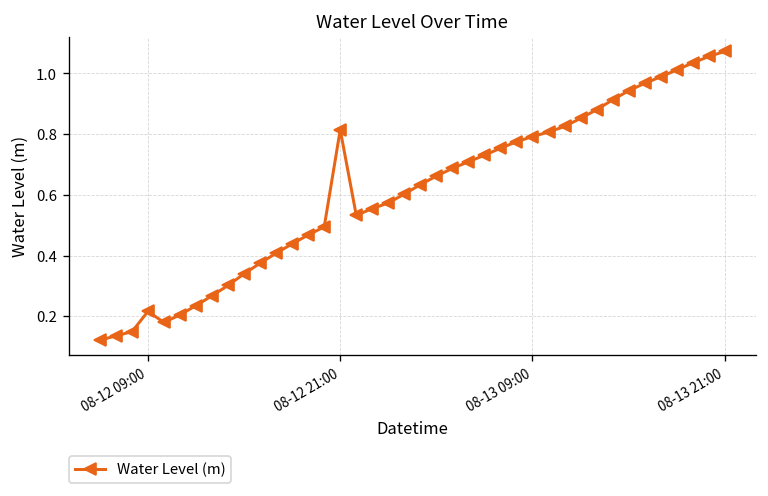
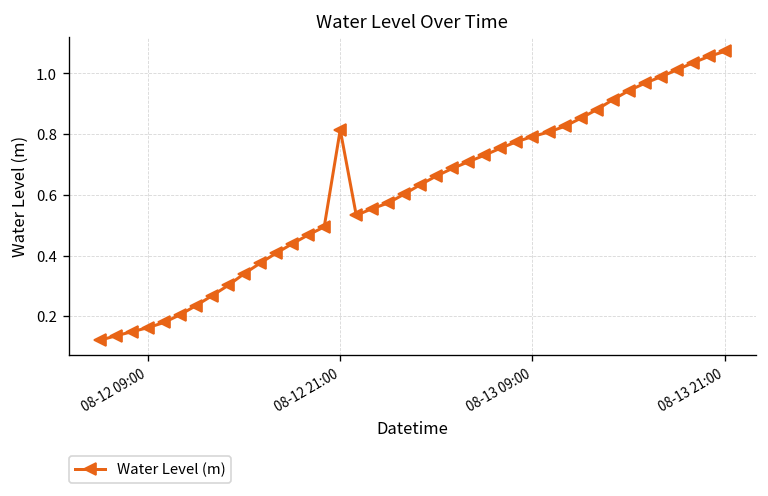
  {
-   "08-12 09:00": 0.22,
+   "08-12 09:00": 0.16,
    "08-12 21:00": 0.81,
    "08-13 09:00": 0.79,
    "08-13 21:00": 1.07
  }
